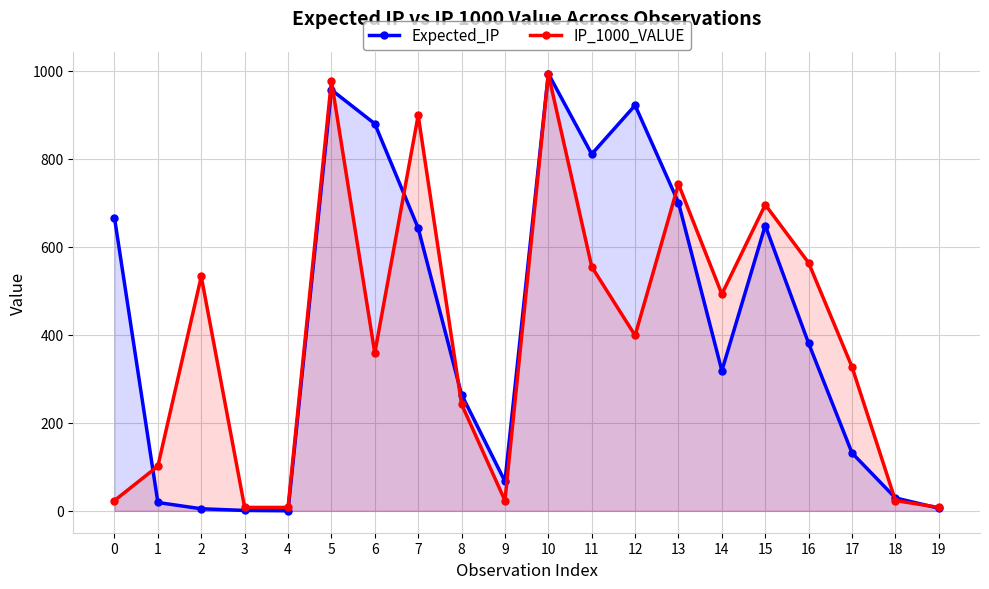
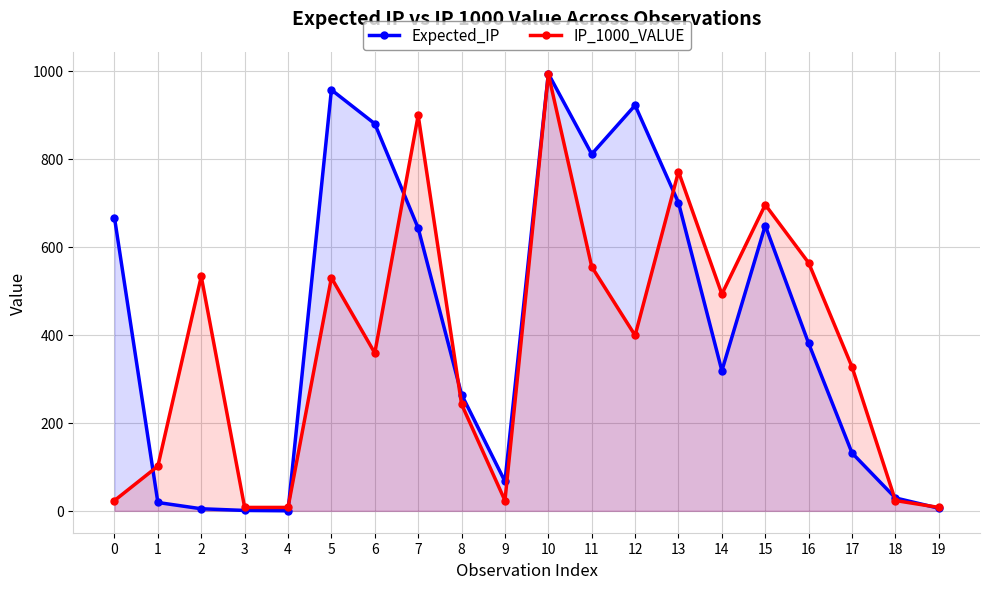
  {
    "Expected_IP": {
      "0": 670,
      "1": 20,
      "2": 0,
      "3": 0,
      "4": 0,
      "5": 960,
      "6": 880,
      "7": 640,
      "8": 260,
      "9": 70,
      "11": 810,
      "12": 920,
      "13": 700,
      "14": 320,
      "15": 650,
      "16": 380,
      "17": 130,
      "18": 30
    },
    "IP_1000_VALUE": {
      "0": 20,
      "1": 100,
      "2": 530,
      "3": 10,
      "4": 10,
-     "5": 980,
+     "5": 530,
      "6": 360,
      "7": 900,
      "8": 240,
      "9": 20,
      "11": 550,
      "12": 400,
-     "13": 740,
+     "13": 770,
      "14": 490,
      "15": 700,
      "16": 560,
      "17": 330,
      "18": 20
    }
  }
